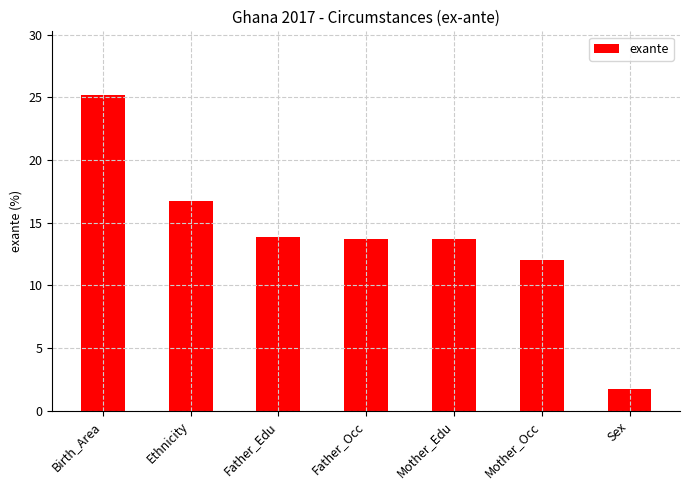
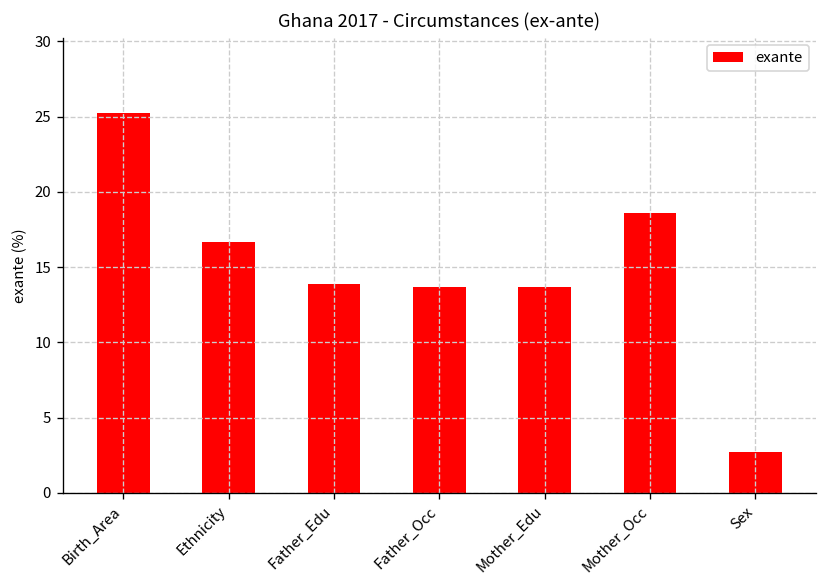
  {
    "Birth_Area": 25.2,
    "Ethnicity": 16.7,
    "Father_Edu": 13.9,
    "Father_Occ": 13.7,
    "Mother_Edu": 13.7,
-   "Mother_Occ": 12.0,
-   "Sex": 1.7
+   "Mother_Occ": 18.6,
+   "Sex": 2.7
  }
